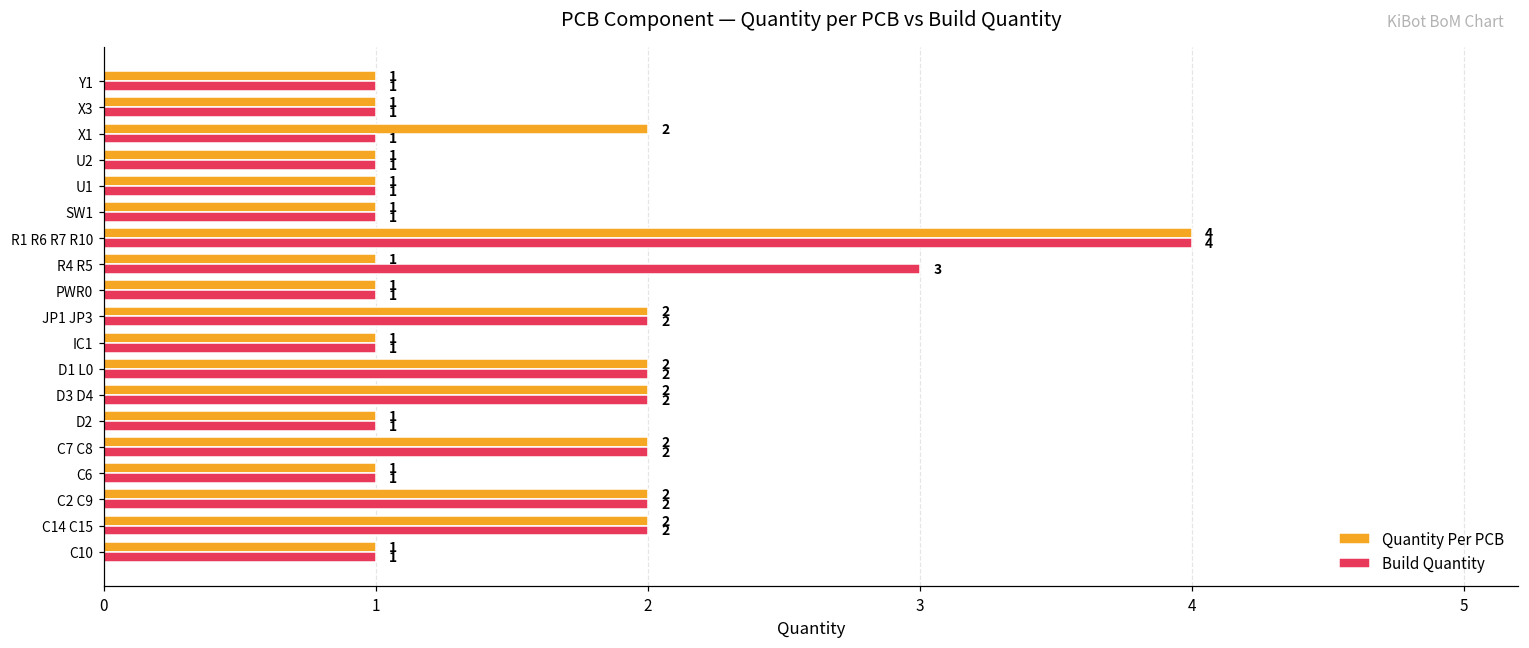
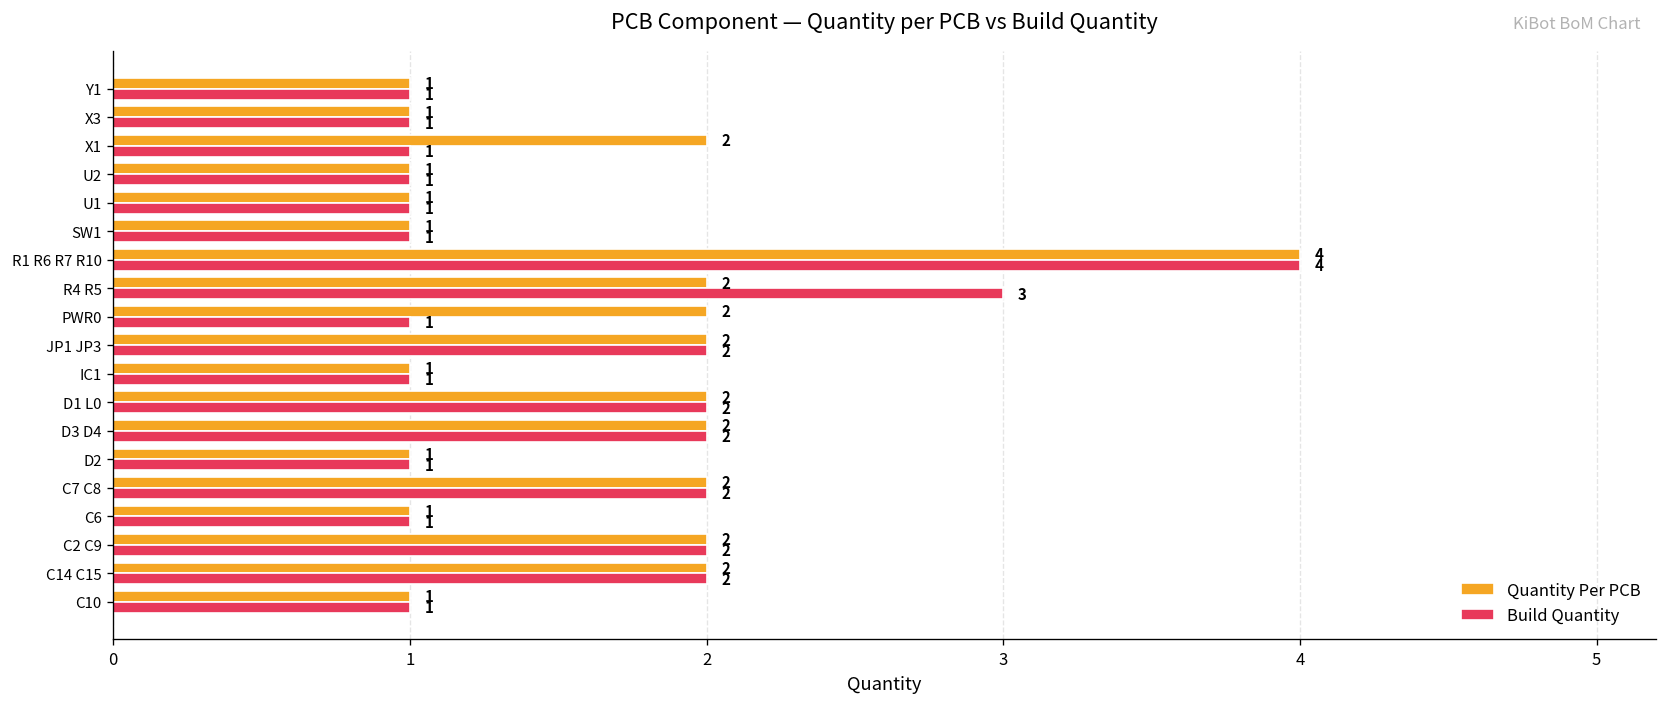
  {
    "Quantity Per PCB": {
      "X1": 2,
-     "R4 R5": 1,
-     "PWR0": 1
+     "R4 R5": 2,
+     "PWR0": 2
    },
    "Build Quantity": {
      "X1": 1,
      "R4 R5": 3
    }
  }
